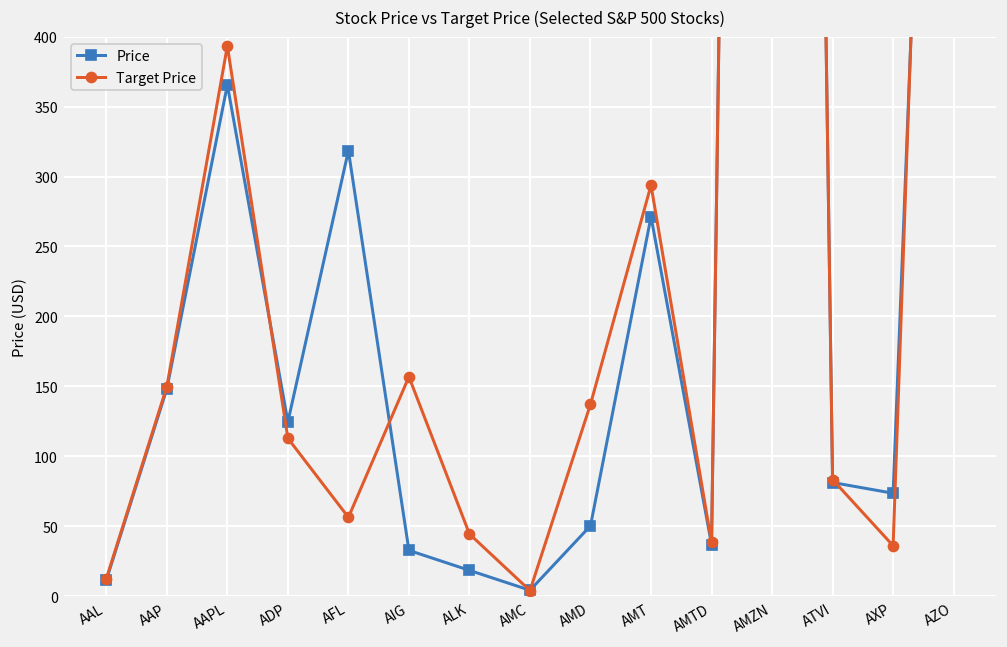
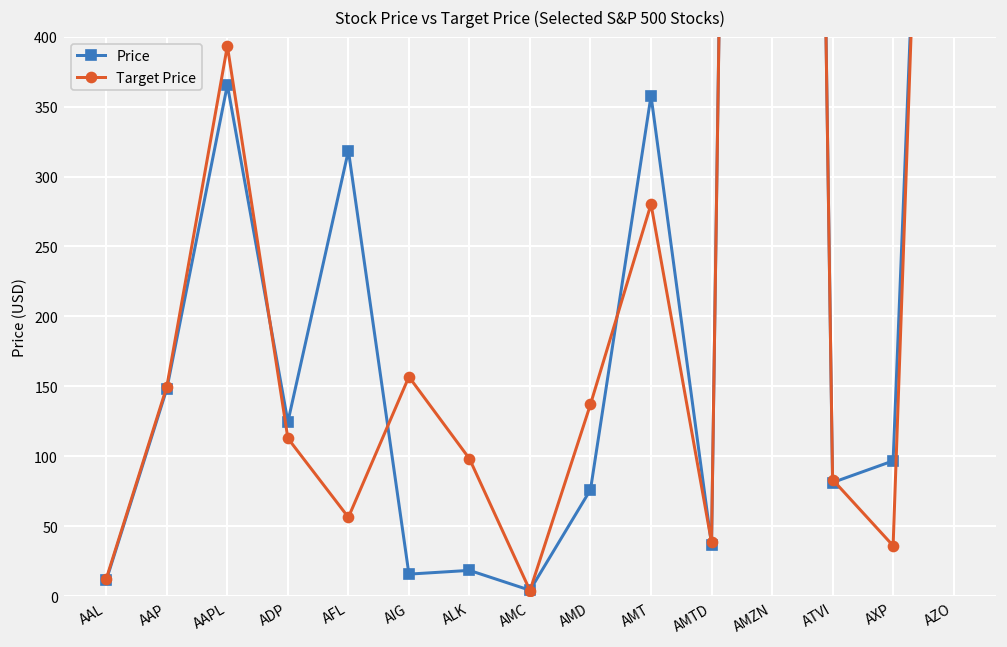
  {
    "Price": {
      "AAPL": 366,
      "ADP": 125,
      "AFL": 319,
-     "AIG": 33,
+     "AIG": 16,
      "ALK": 18,
-     "AMD": 50,
-     "AMT": 271,
-     "AXP": 74
+     "AMD": 76,
+     "AMT": 358,
+     "AXP": 97
    },
    "Target Price": {
      "AAPL": 393,
      "ADP": 113,
      "AFL": 56,
      "AIG": 157,
-     "ALK": 44,
+     "ALK": 98,
      "AMD": 137,
-     "AMT": 294,
+     "AMT": 280,
      "AXP": 36
    }
  }
